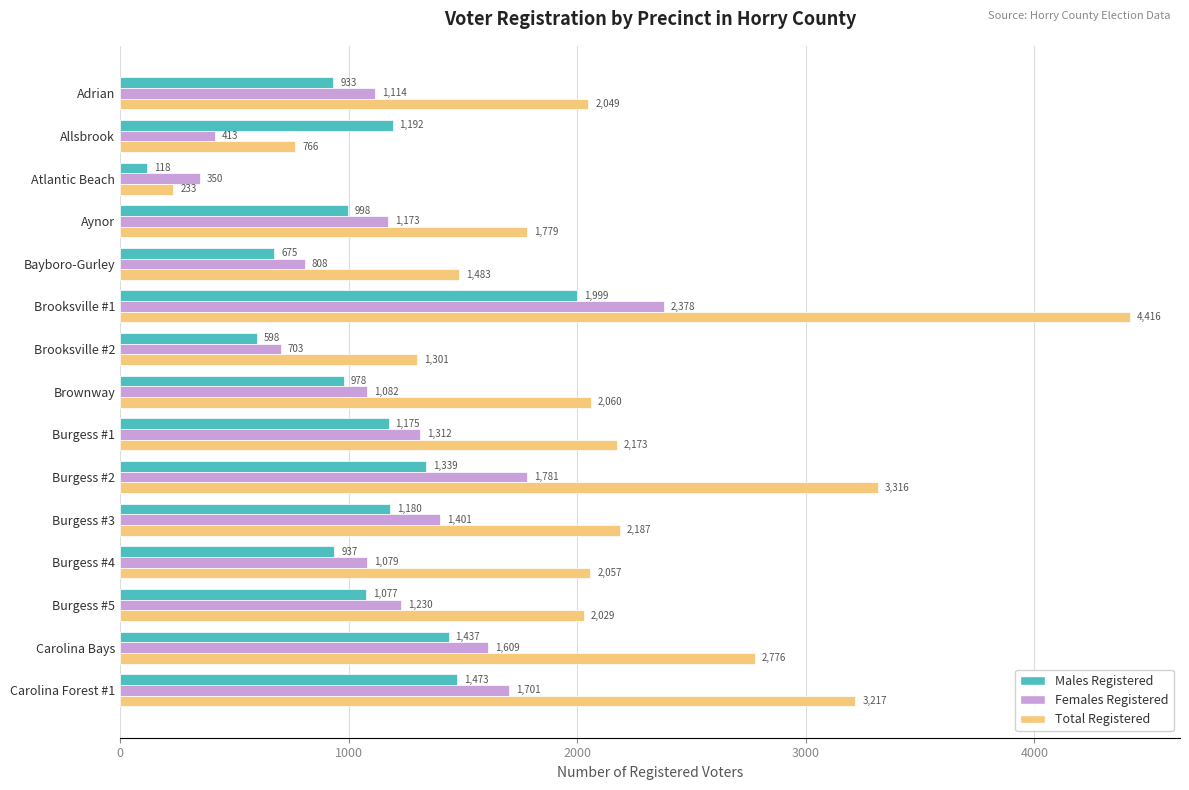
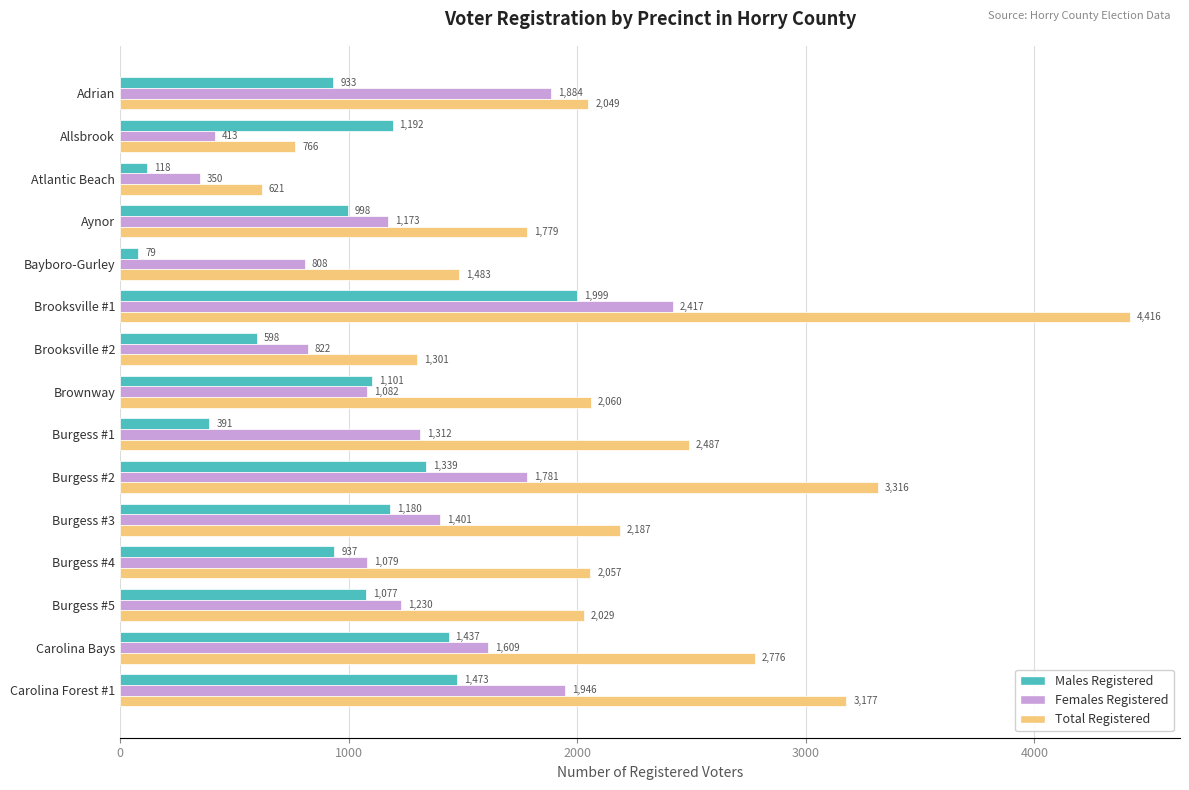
  {
    "Males Registered": {
      "Adrian": "933",
      "Allsbrook": "1,192",
      "Atlantic Beach": "118",
      "Aynor": "998",
-     "Bayboro-Gurley": "675",
+     "Bayboro-Gurley": "79",
      "Brooksville #1": "1,999",
      "Brooksville #2": "598",
-     "Brownway": "978",
-     "Burgess #1": "1,175",
+     "Brownway": "1,101",
+     "Burgess #1": "391",
      "Burgess #2": "1,339",
      "Burgess #3": "1,180",
      "Burgess #4": "937",
      "Burgess #5": "1,077",
      "Carolina Bays": "1,437",
      "Carolina Forest #1": "1,473"
    },
    "Females Registered": {
-     "Adrian": "1,114",
+     "Adrian": "1,884",
      "Allsbrook": "413",
      "Atlantic Beach": "350",
      "Aynor": "1,173",
      "Bayboro-Gurley": "808",
-     "Brooksville #1": "2,378",
-     "Brooksville #2": "703",
+     "Brooksville #1": "2,417",
+     "Brooksville #2": "822",
      "Brownway": "1,082",
      "Burgess #1": "1,312",
      "Burgess #2": "1,781",
      "Burgess #3": "1,401",
      "Burgess #4": "1,079",
      "Burgess #5": "1,230",
      "Carolina Bays": "1,609",
-     "Carolina Forest #1": "1,701"
+     "Carolina Forest #1": "1,946"
    },
    "Total Registered": {
      "Adrian": "2,049",
      "Allsbrook": "766",
-     "Atlantic Beach": "233",
+     "Atlantic Beach": "621",
      "Aynor": "1,779",
      "Bayboro-Gurley": "1,483",
      "Brooksville #1": "4,416",
      "Brooksville #2": "1,301",
      "Brownway": "2,060",
-     "Burgess #1": "2,173",
+     "Burgess #1": "2,487",
      "Burgess #2": "3,316",
      "Burgess #3": "2,187",
      "Burgess #4": "2,057",
      "Burgess #5": "2,029",
      "Carolina Bays": "2,776",
-     "Carolina Forest #1": "3,217"
+     "Carolina Forest #1": "3,177"
    }
  }
